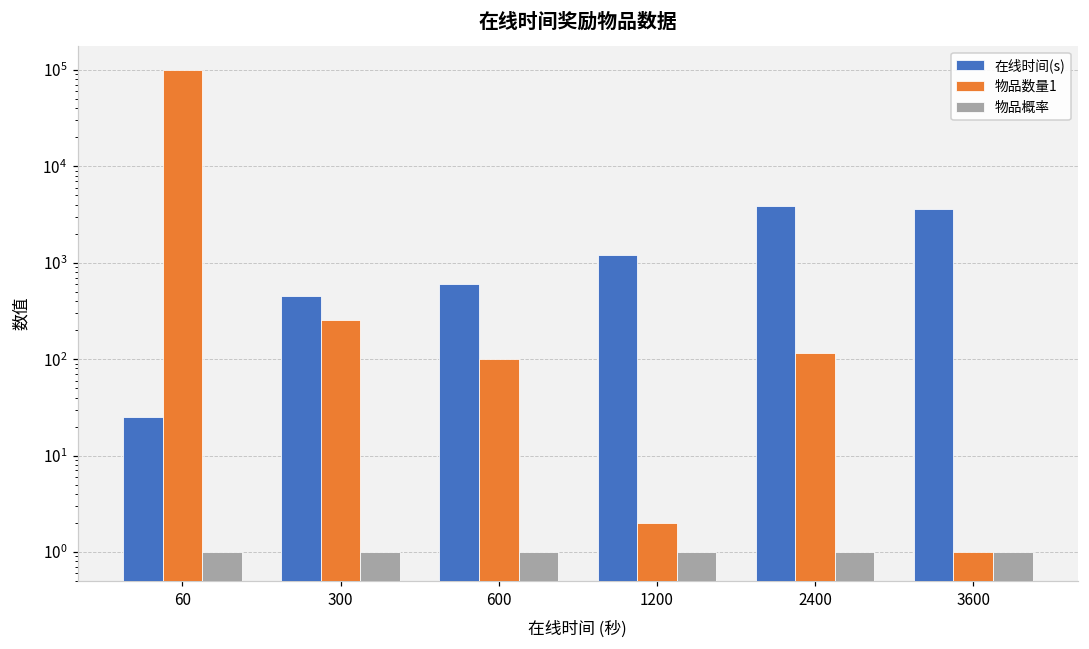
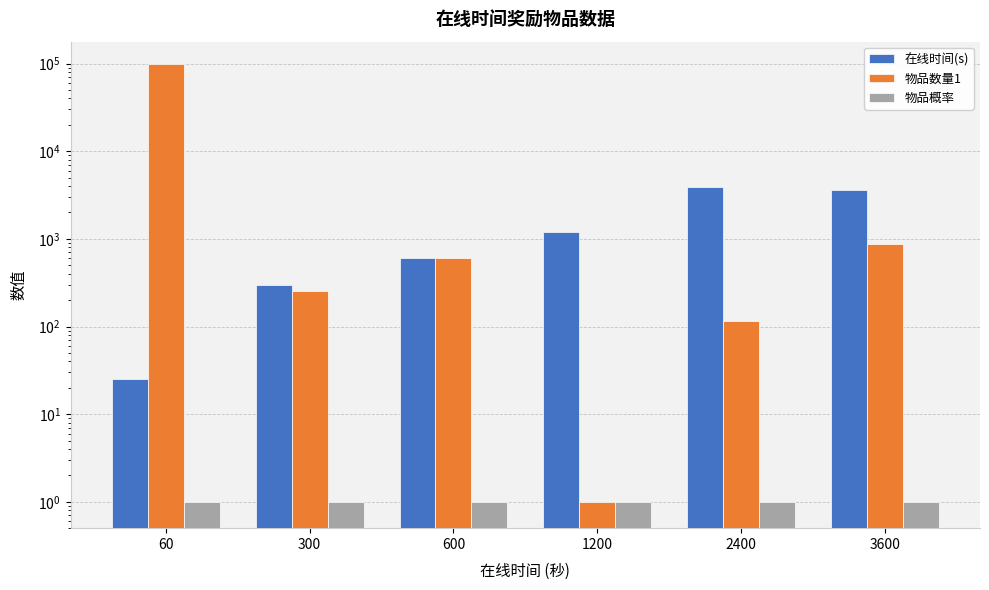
  {
    "在线时间(s)": {
      "60": 25,
-     "300": 500,
+     "300": 300,
      "600": 600,
      "1200": 1200,
      "2400": 4000,
      "3600": 3600
    },
    "物品数量1": {
      "60": 100000,
      "300": 260,
-     "600": 100,
-     "1200": 2,
+     "600": 600,
+     "1200": 1,
      "2400": 120,
-     "3600": 1
+     "3600": 900
    },
    "物品概率": {
      "60": 1,
      "300": 1,
      "600": 1,
      "1200": 1,
      "2400": 1,
      "3600": 1
    }
  }
